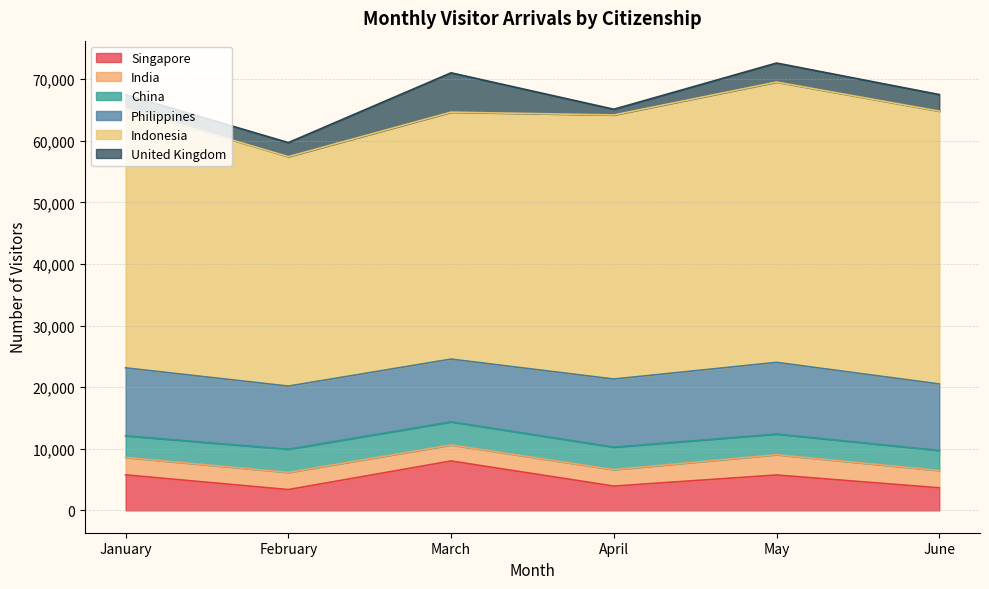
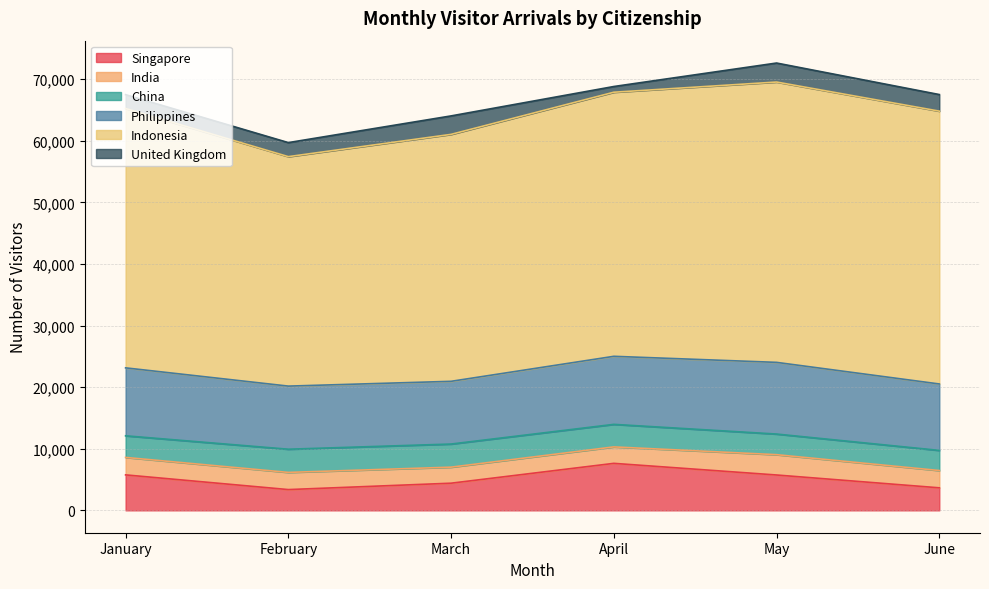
  {
    "Singapore": {
      "January": "6,000",
      "February": "3,000",
-     "March": "8,000",
-     "April": "4,000",
+     "March": "4,000",
+     "April": "8,000",
      "May": "6,000",
      "June": "4,000"
    },
    "United Kingdom": {
      "February": "2,000",
-     "March": "6,000",
+     "March": "3,000",
      "April": "1,000",
      "May": "3,000",
      "June": "3,000"
    }
  }
